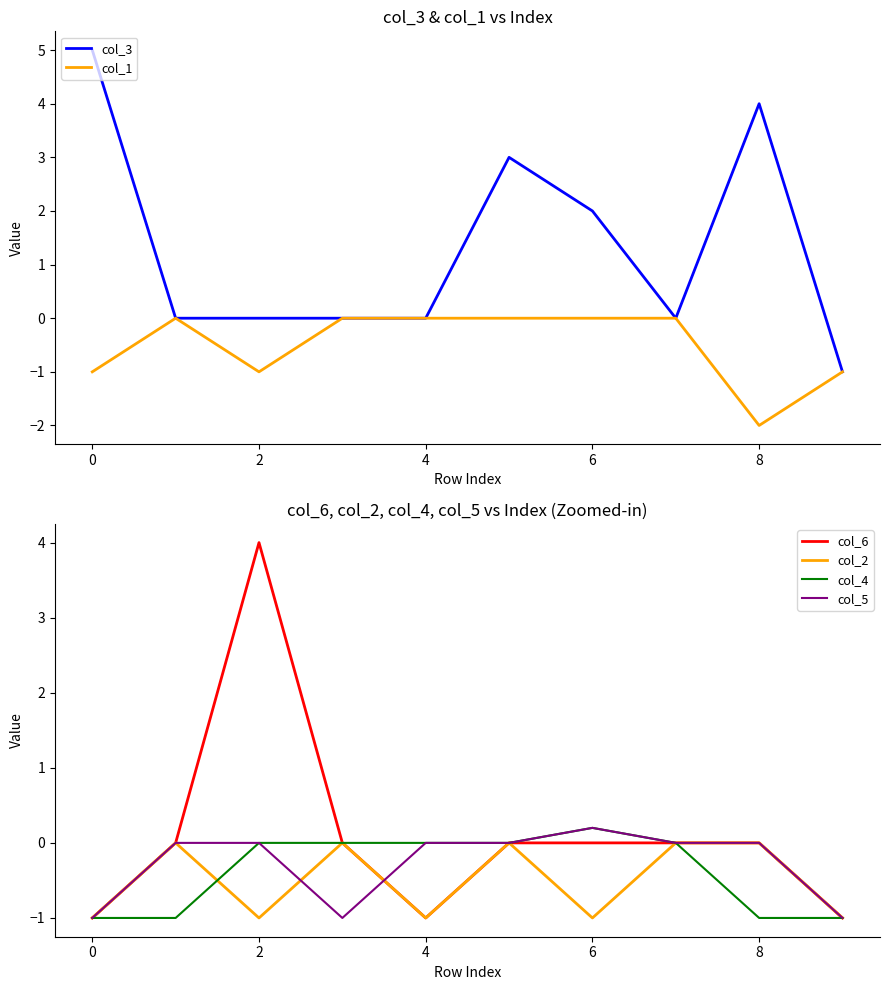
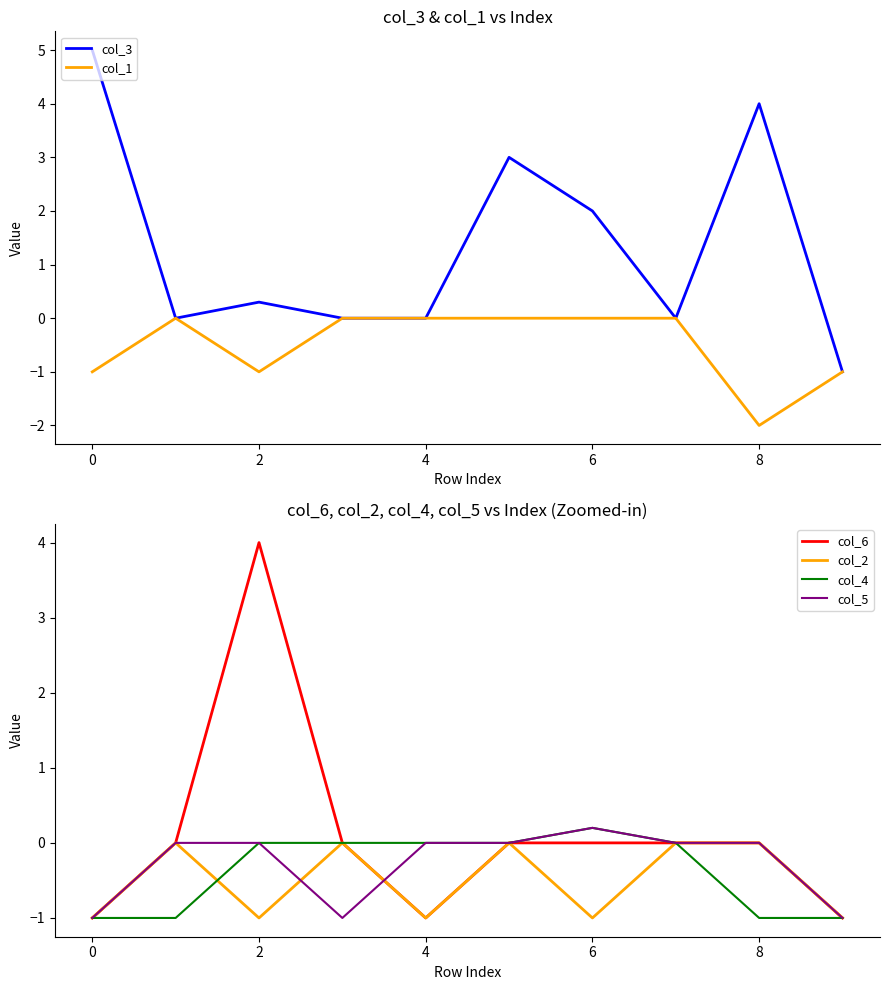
  {
    "col_3 & col_1 vs Index": {
      "col_3": {
-       "2": 0.0,
+       "2": 0.3,
        "6": 2.0,
        "8": 4.0
      },
      "col_1": {
        "0": -1.0,
        "2": -1.0,
        "6": 0.0,
        "8": -2.0
      }
    },
    "col_6, col_2, col_4, col_5 vs Index (Zoomed-in)": {
      "col_6": {
        "2": 4.0,
        "6": 0.0
      },
      "col_2": {
        "2": -1.0,
        "6": -1.0
      },
      "col_4": {
        "8": -1.0
      }
    }
  }
